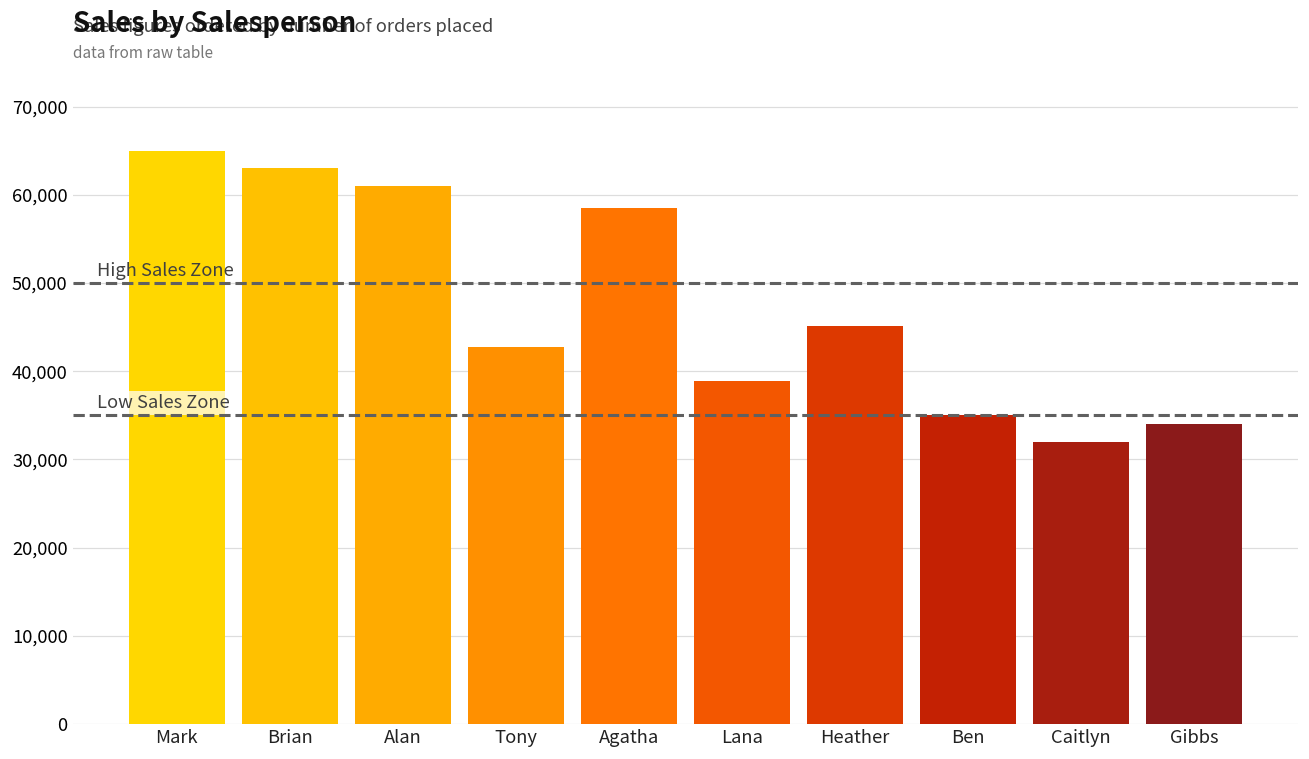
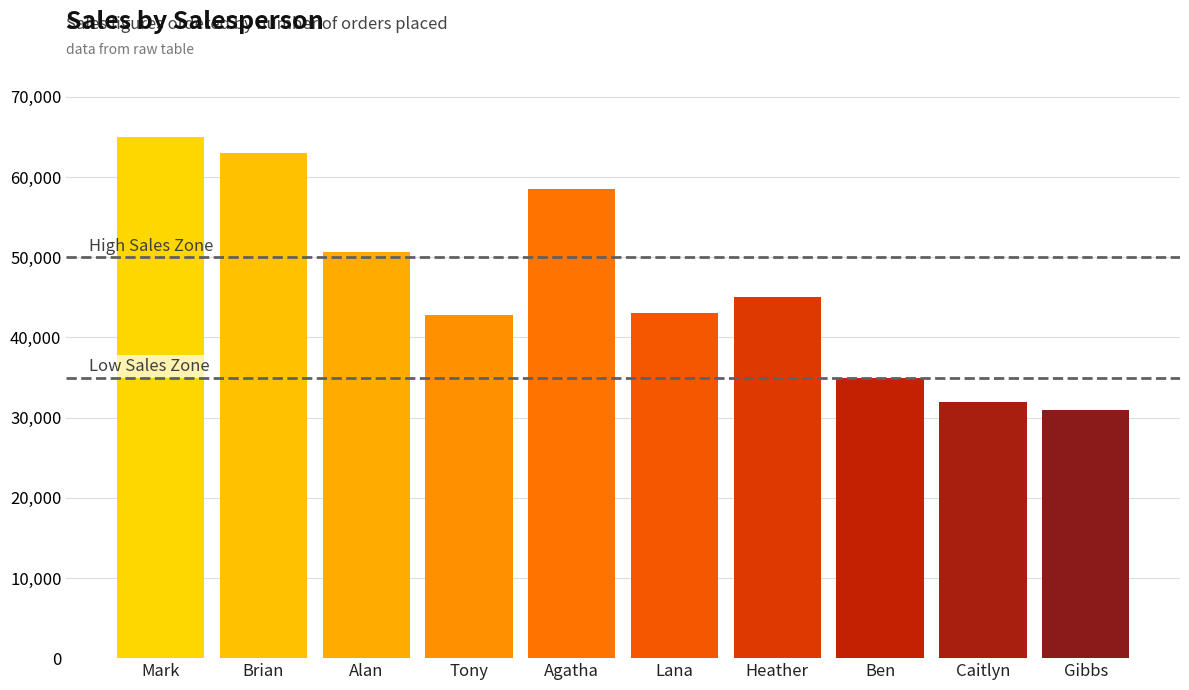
  {
    "Mark": "65,000",
    "Brian": "63,000",
-   "Alan": "61,000",
+   "Alan": "51,000",
    "Tony": "43,000",
    "Agatha": "58,000",
-   "Lana": "39,000",
+   "Lana": "43,000",
    "Heather": "45,000",
    "Ben": "35,000",
    "Caitlyn": "32,000",
-   "Gibbs": "34,000"
+   "Gibbs": "31,000"
  }
